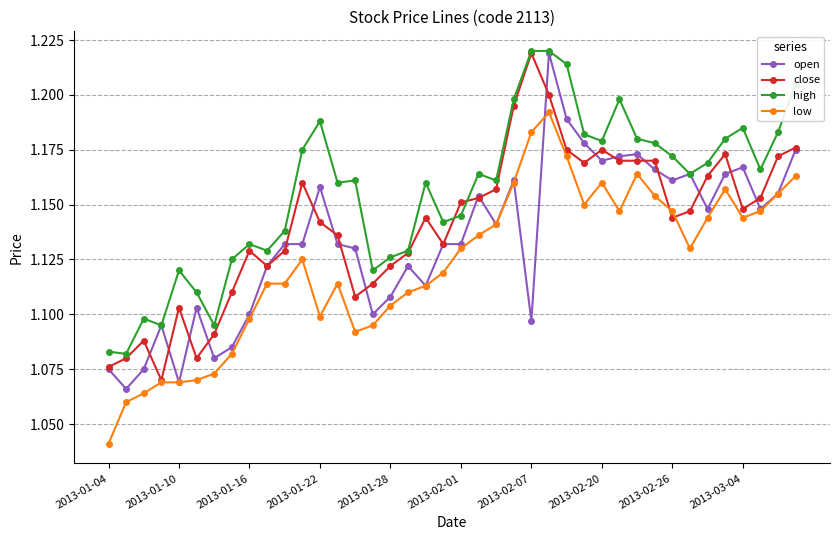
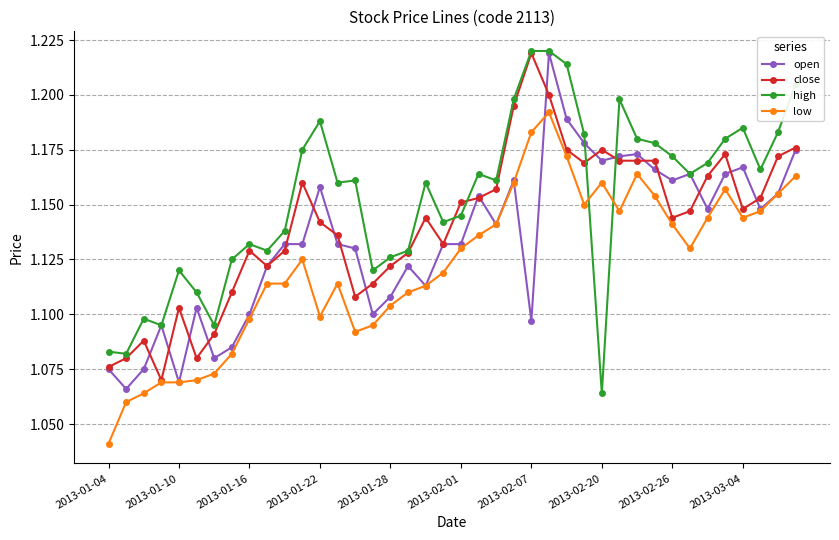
  {
    "open": {
      "2013-01-16": 1.100,
      "2013-01-22": 1.158,
      "2013-01-28": 1.108,
      "2013-02-01": 1.132,
      "2013-02-07": 1.097,
      "2013-02-20": 1.170,
      "2013-02-26": 1.161,
      "2013-03-04": 1.167
    },
    "close": {
      "2013-01-10": 1.103,
      "2013-01-16": 1.129,
      "2013-01-22": 1.142,
      "2013-01-28": 1.122,
      "2013-02-01": 1.151,
      "2013-02-20": 1.175,
      "2013-02-26": 1.144,
      "2013-03-04": 1.148
    },
    "high": {
      "2013-01-04": 1.083,
      "2013-01-10": 1.120,
      "2013-01-16": 1.132,
      "2013-01-22": 1.188,
      "2013-01-28": 1.126,
      "2013-02-01": 1.145,
-     "2013-02-20": 1.179,
+     "2013-02-20": 1.064,
      "2013-02-26": 1.172,
      "2013-03-04": 1.185
    },
    "low": {
      "2013-01-04": 1.041,
      "2013-01-16": 1.098,
      "2013-01-22": 1.099,
      "2013-01-28": 1.104,
      "2013-02-01": 1.130,
      "2013-02-07": 1.183,
      "2013-02-20": 1.160,
-     "2013-02-26": 1.147,
+     "2013-02-26": 1.141,
      "2013-03-04": 1.144
    }
  }
